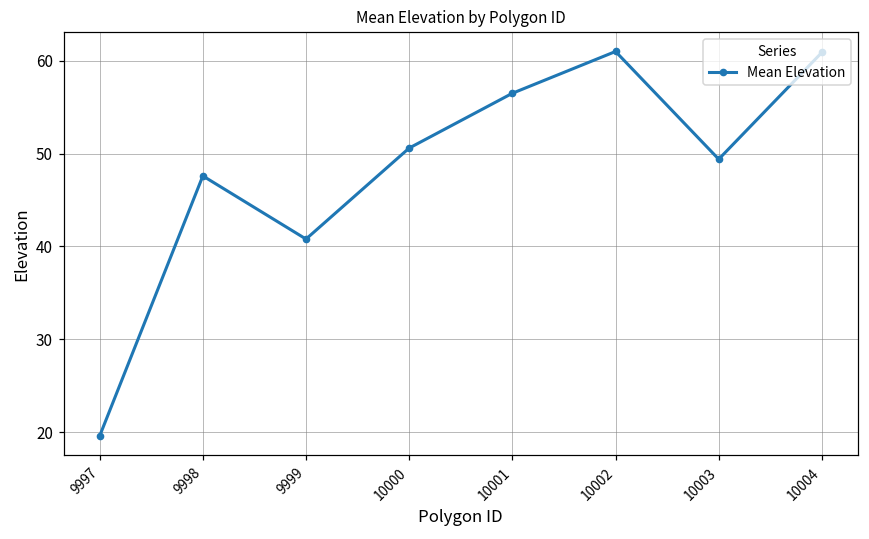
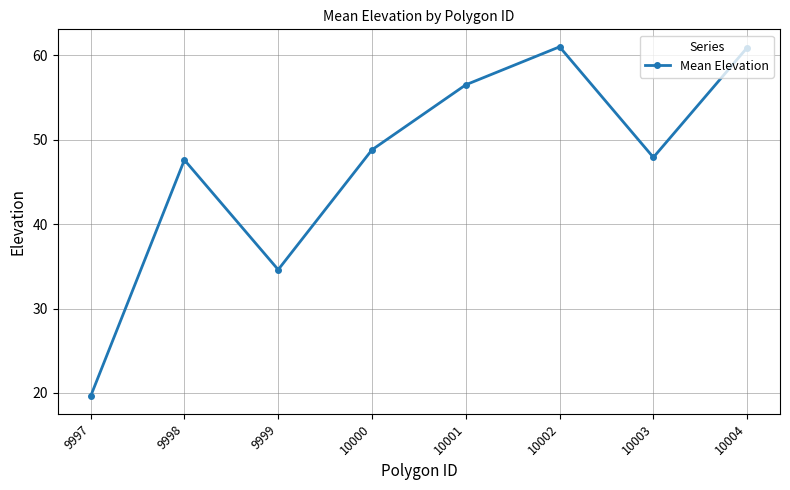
  {
    "9997": 20,
    "9998": 48,
-   "9999": 41,
-   "10000": 51,
+   "9999": 35,
+   "10000": 49,
    "10001": 57,
    "10002": 61,
-   "10003": 49
+   "10003": 48
  }
